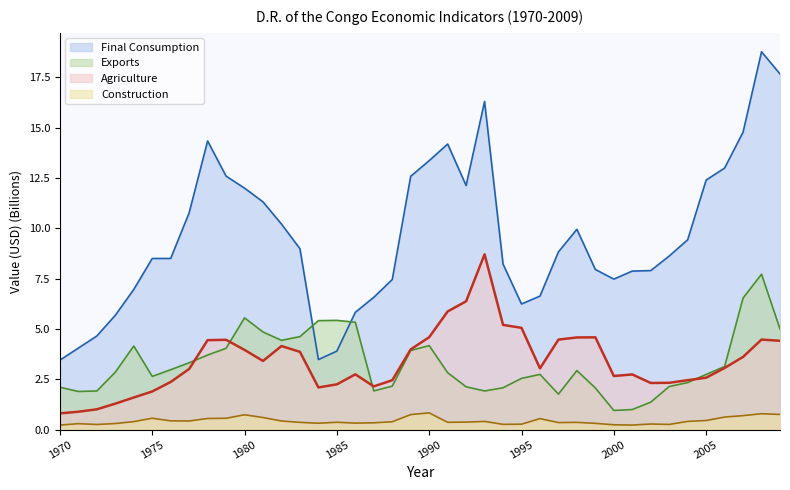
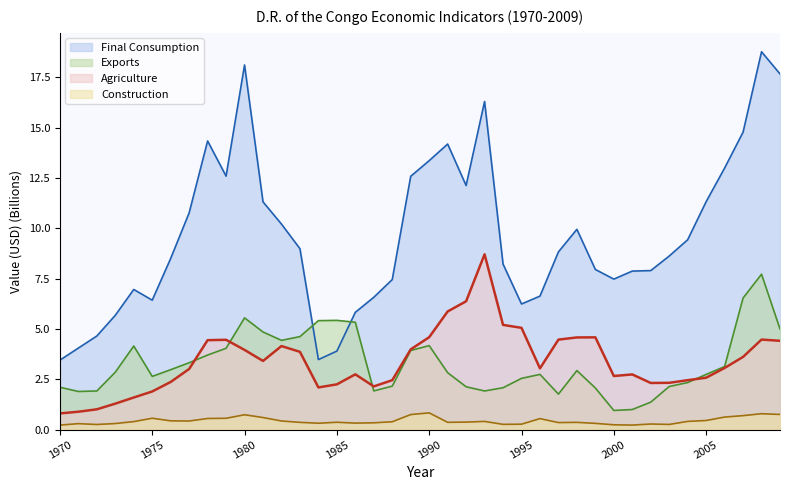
  {
    "Final Consumption": {
      "1970": 3.5,
-     "1975": 8.5,
-     "1980": 12.0,
+     "1975": 6.4,
+     "1980": 18.1,
      "1985": 3.9,
      "1990": 13.4,
      "1995": 6.2,
      "2000": 7.5,
-     "2005": 12.4
+     "2005": 11.3
    }
  }
